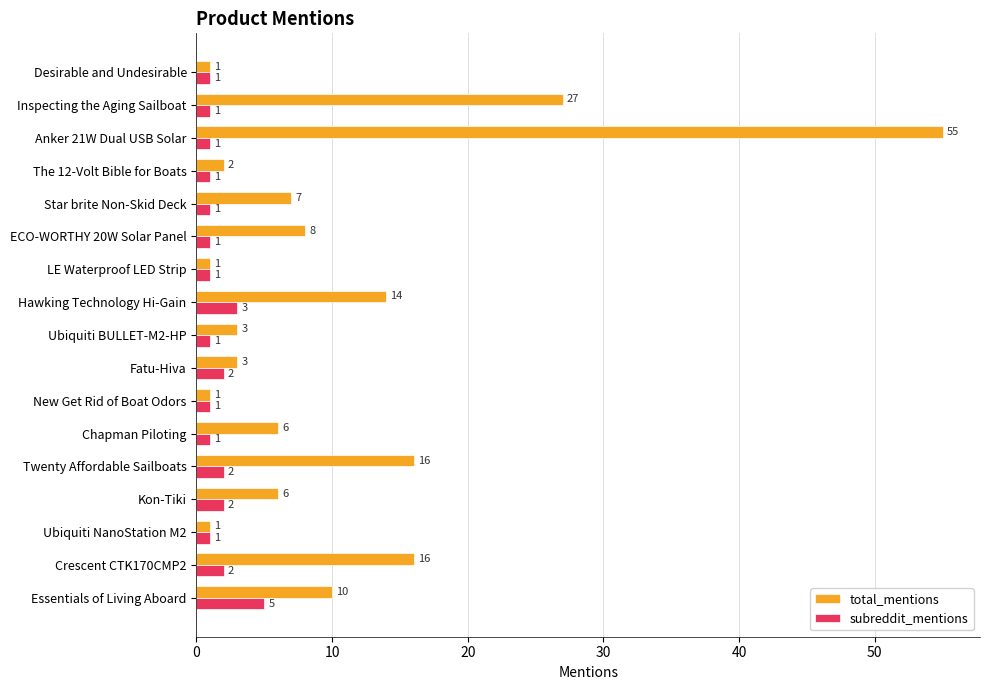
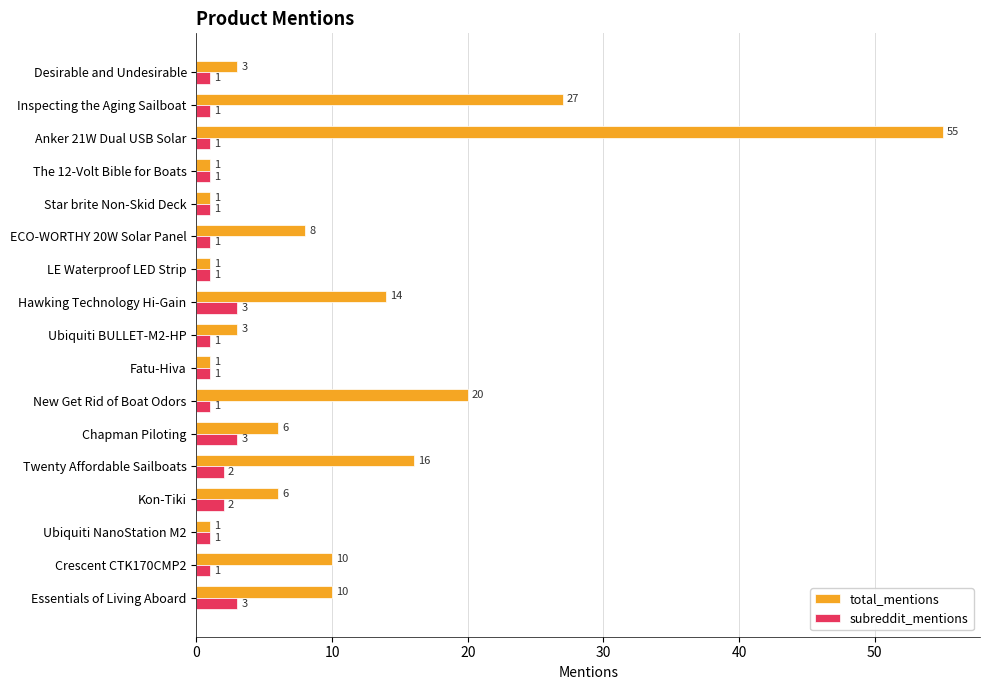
  {
    "total_mentions": {
-     "Desirable and Undesirable": 1,
+     "Desirable and Undesirable": 3,
      "Inspecting the Aging Sailboat": 27,
      "Anker 21W Dual USB Solar": 55,
-     "The 12-Volt Bible for Boats": 2,
-     "Star brite Non-Skid Deck": 7,
+     "The 12-Volt Bible for Boats": 1,
+     "Star brite Non-Skid Deck": 1,
      "ECO-WORTHY 20W Solar Panel": 8,
      "LE Waterproof LED Strip": 1,
      "Hawking Technology Hi-Gain": 14,
      "Ubiquiti BULLET-M2-HP": 3,
-     "Fatu-Hiva": 3,
-     "New Get Rid of Boat Odors": 1,
+     "Fatu-Hiva": 1,
+     "New Get Rid of Boat Odors": 20,
      "Chapman Piloting": 6,
      "Twenty Affordable Sailboats": 16,
      "Kon-Tiki": 6,
      "Ubiquiti NanoStation M2": 1,
-     "Crescent CTK170CMP2": 16,
+     "Crescent CTK170CMP2": 10,
      "Essentials of Living Aboard": 10
    },
    "subreddit_mentions": {
      "Desirable and Undesirable": 1,
      "Inspecting the Aging Sailboat": 1,
      "Anker 21W Dual USB Solar": 1,
      "The 12-Volt Bible for Boats": 1,
      "Star brite Non-Skid Deck": 1,
      "ECO-WORTHY 20W Solar Panel": 1,
      "LE Waterproof LED Strip": 1,
      "Hawking Technology Hi-Gain": 3,
      "Ubiquiti BULLET-M2-HP": 1,
-     "Fatu-Hiva": 2,
+     "Fatu-Hiva": 1,
      "New Get Rid of Boat Odors": 1,
-     "Chapman Piloting": 1,
+     "Chapman Piloting": 3,
      "Twenty Affordable Sailboats": 2,
      "Kon-Tiki": 2,
      "Ubiquiti NanoStation M2": 1,
-     "Crescent CTK170CMP2": 2,
-     "Essentials of Living Aboard": 5
+     "Crescent CTK170CMP2": 1,
+     "Essentials of Living Aboard": 3
    }
  }
